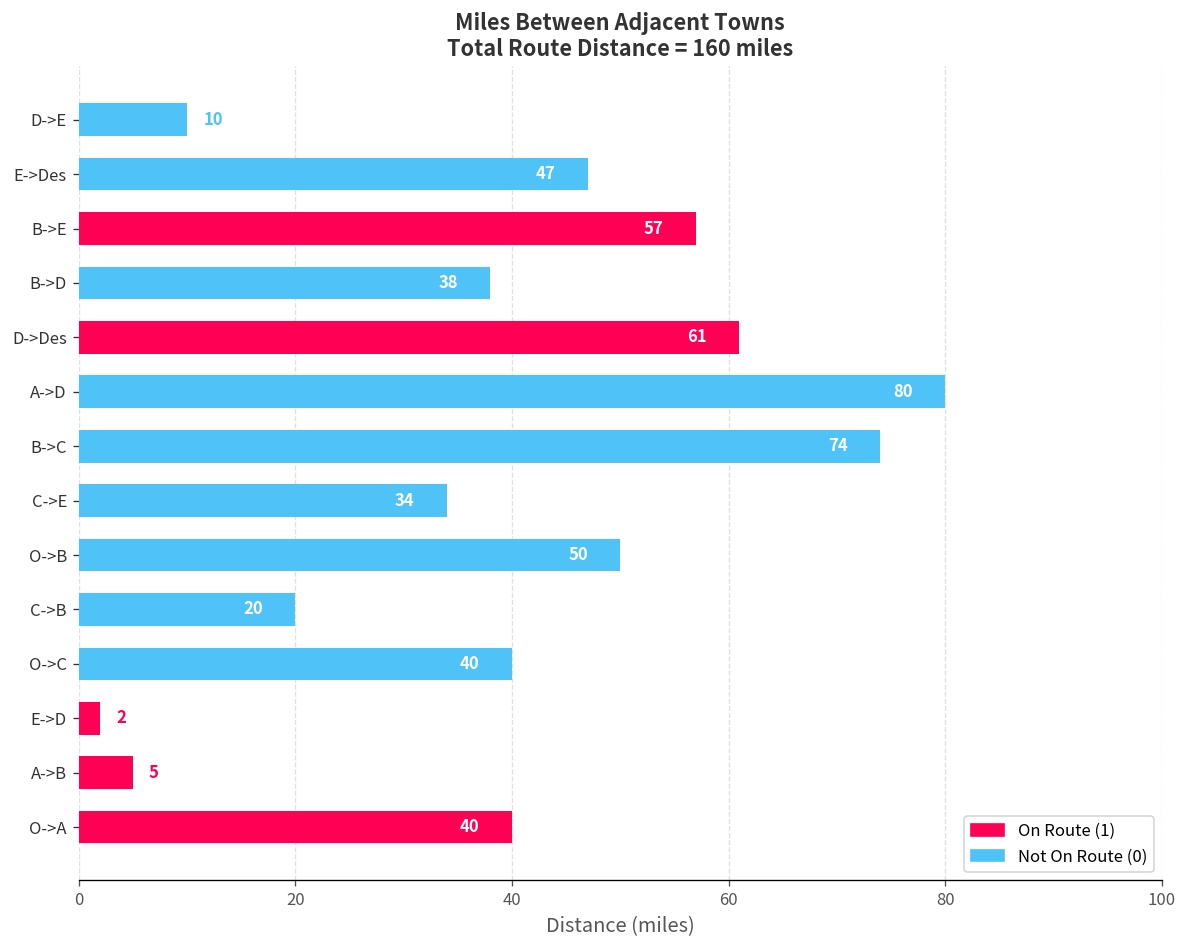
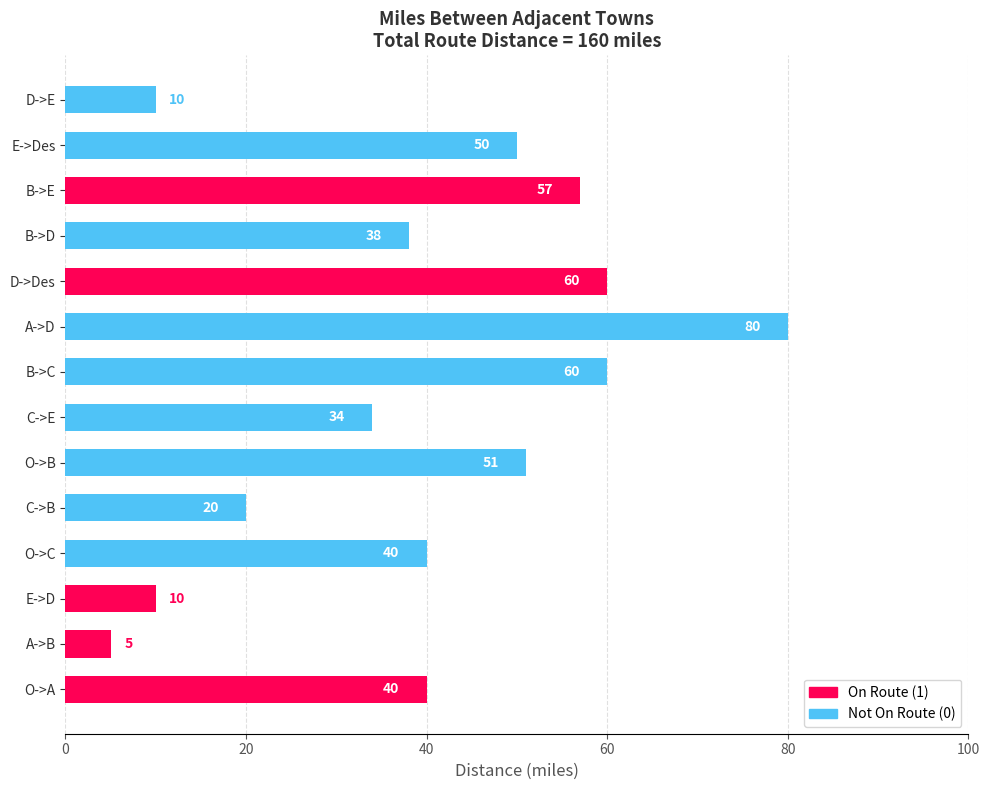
  {
    "D->E": 10,
-   "E->Des": 47,
+   "E->Des": 50,
    "B->E": 57,
    "B->D": 38,
-   "D->Des": 61,
+   "D->Des": 60,
    "A->D": 80,
-   "B->C": 74,
+   "B->C": 60,
    "C->E": 34,
-   "O->B": 50,
+   "O->B": 51,
    "C->B": 20,
    "O->C": 40,
-   "E->D": 2,
+   "E->D": 10,
    "A->B": 5,
    "O->A": 40
  }
